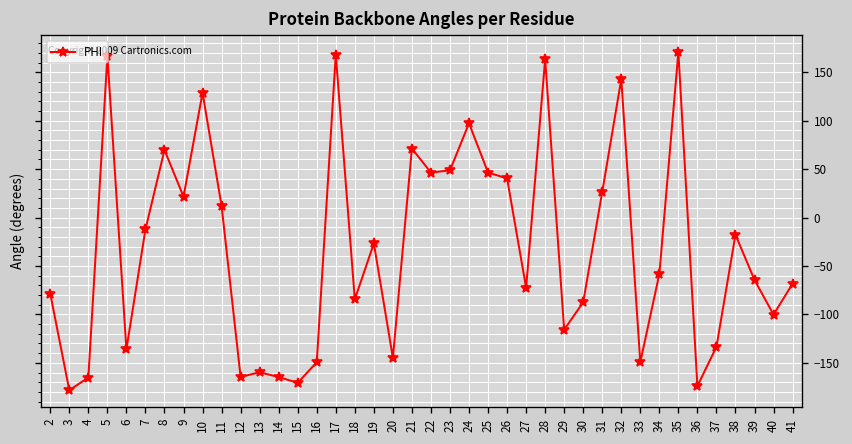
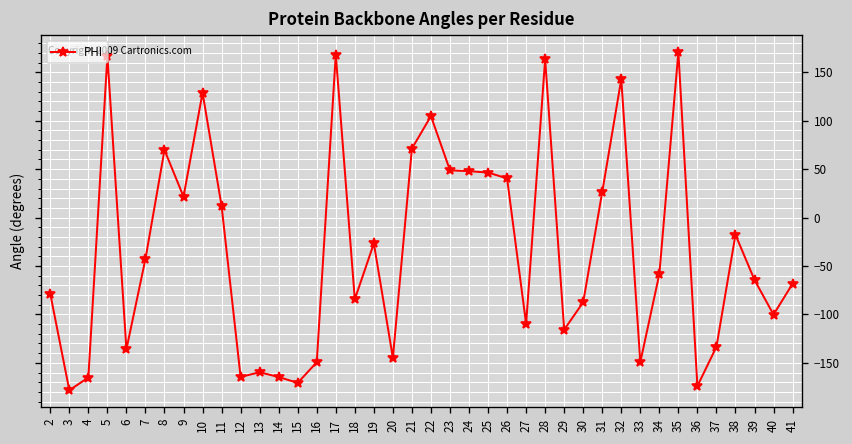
  {
    "2": -80,
    "3": -180,
    "4": -170,
    "6": -140,
-   "7": -10,
+   "7": -40,
    "8": 70,
    "9": 20,
    "10": 130,
    "11": 10,
    "12": -160,
    "13": -160,
    "14": -160,
    "15": -170,
    "16": -150,
    "17": 170,
    "18": -80,
    "19": -30,
    "20": -140,
    "21": 70,
-   "22": 50,
+   "22": 100,
    "23": 50,
-   "24": 100,
+   "24": 50,
    "25": 50,
    "26": 40,
-   "27": -70,
+   "27": -110,
    "28": 160,
    "29": -120,
    "30": -90,
    "31": 30,
    "32": 140,
    "33": -150,
    "34": -60,
    "35": 170,
    "36": -170,
    "37": -130,
    "38": -20,
    "39": -60,
    "40": -100,
    "41": -70
  }
